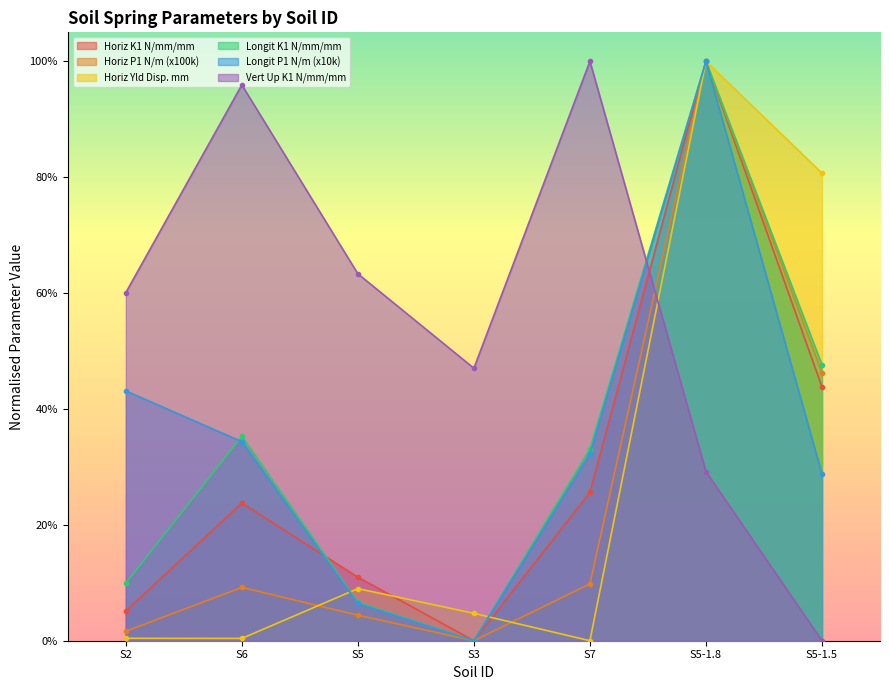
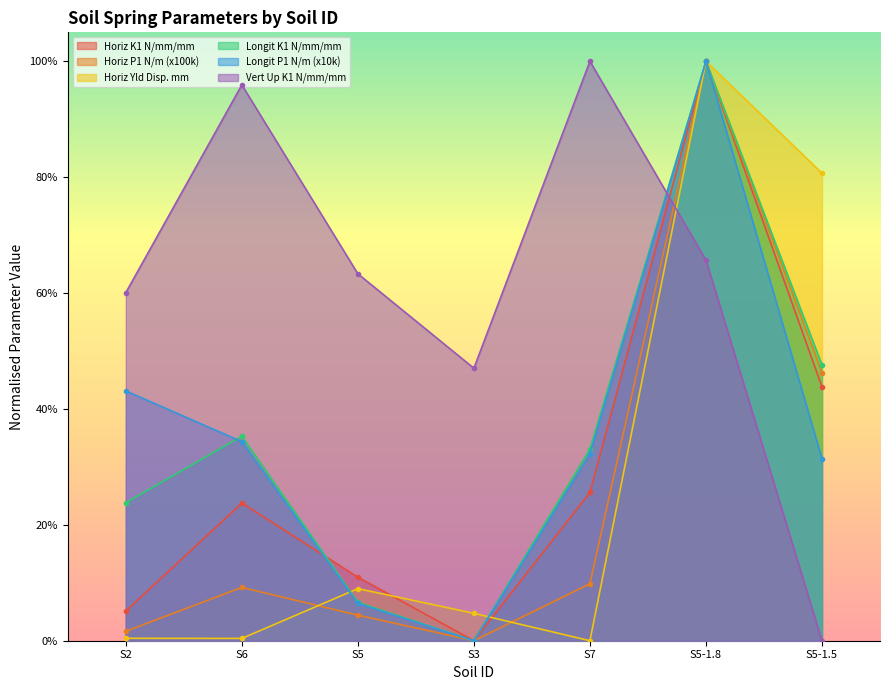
  {
    "Horiz Yld Disp. mm": {
      "S2": "0%",
      "S6": "0%",
      "S5": "9%",
      "S3": "5%",
      "S7": "0%",
      "S5-1.5": "81%"
    },
    "Longit K1 N/mm/mm": {
-     "S2": "10%",
+     "S2": "24%",
      "S6": "35%",
      "S7": "33%",
      "S5-1.5": "48%"
    },
    "Longit P1 N/m (x10k)": {
      "S2": "43%",
      "S6": "34%",
      "S7": "32%",
-     "S5-1.5": "29%"
+     "S5-1.5": "31%"
    },
    "Vert Up K1 N/mm/mm": {
      "S2": "60%",
      "S5": "63%",
      "S3": "47%",
      "S7": "100%",
-     "S5-1.8": "29%",
+     "S5-1.8": "66%",
      "S5-1.5": "0%"
    }
  }
